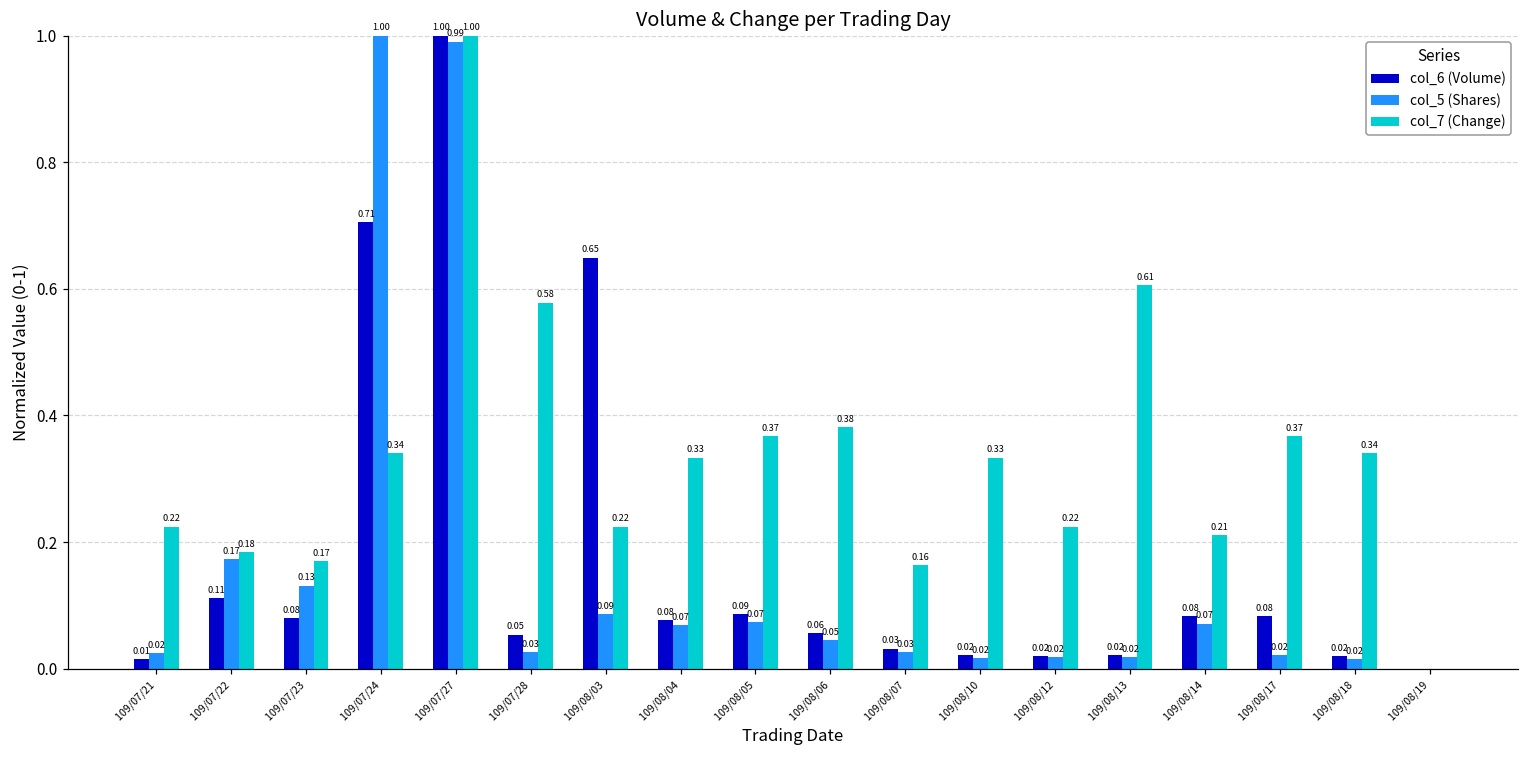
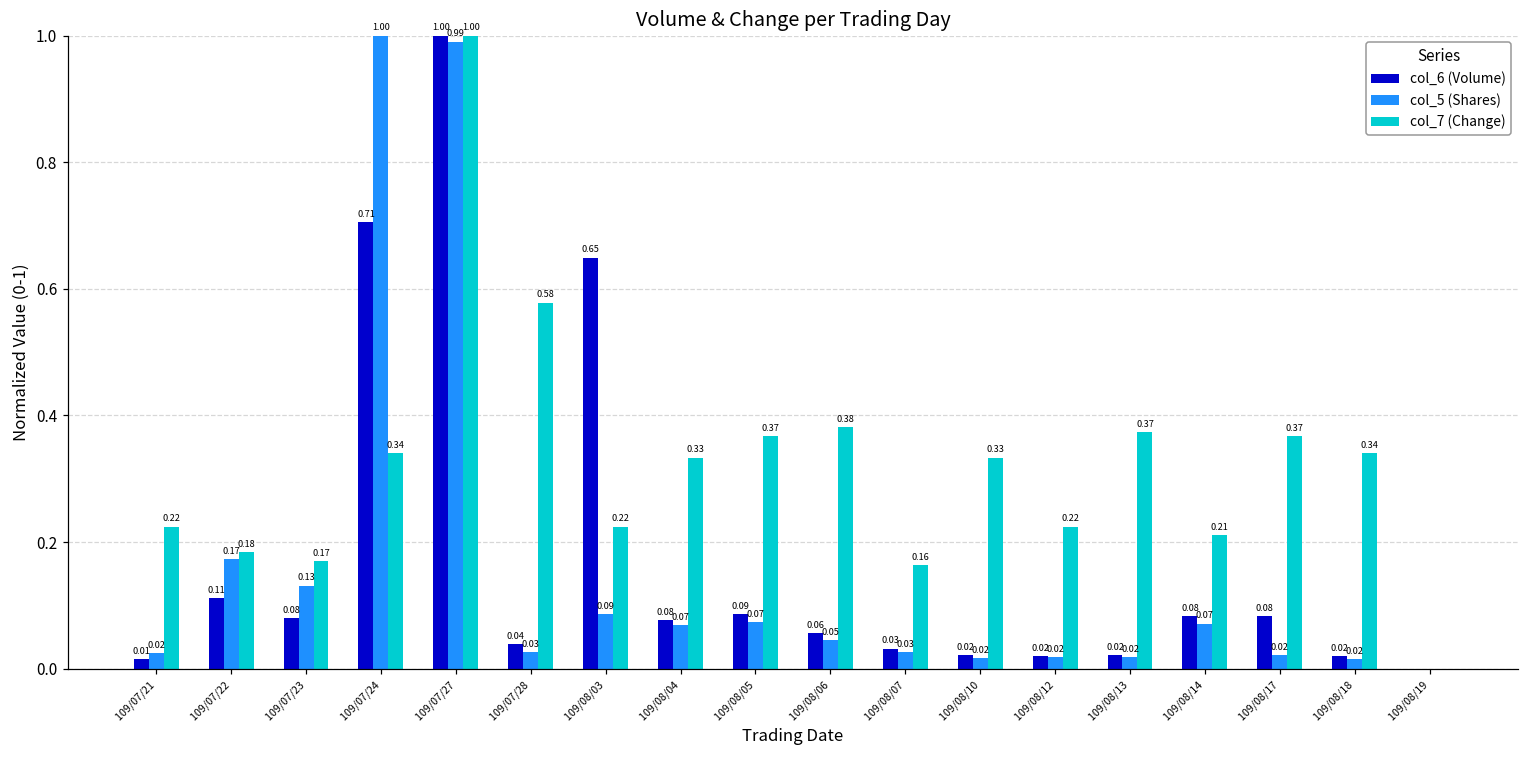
  {
    "col_6 (Volume)": {
      "109/07/21": 0.01,
      "109/07/22": 0.11,
      "109/07/23": 0.08,
      "109/07/24": 0.71,
      "109/07/27": 1.00,
-     "109/07/28": 0.05,
+     "109/07/28": 0.04,
      "109/08/03": 0.65,
      "109/08/04": 0.08,
      "109/08/05": 0.09,
      "109/08/06": 0.06,
      "109/08/07": 0.03,
      "109/08/10": 0.02,
      "109/08/12": 0.02,
      "109/08/13": 0.02,
      "109/08/14": 0.08,
      "109/08/17": 0.08,
      "109/08/18": 0.02
    },
    "col_5 (Shares)": {
      "109/07/21": 0.02,
      "109/07/22": 0.17,
      "109/07/23": 0.13,
      "109/07/24": 1.00,
      "109/07/27": 0.99,
      "109/07/28": 0.03,
      "109/08/03": 0.09,
      "109/08/04": 0.07,
      "109/08/05": 0.07,
      "109/08/06": 0.05,
      "109/08/07": 0.03,
      "109/08/10": 0.02,
      "109/08/12": 0.02,
      "109/08/13": 0.02,
      "109/08/14": 0.07,
      "109/08/17": 0.02,
      "109/08/18": 0.02
    },
    "col_7 (Change)": {
      "109/07/21": 0.22,
      "109/07/22": 0.18,
      "109/07/23": 0.17,
      "109/07/24": 0.34,
      "109/07/27": 1.00,
      "109/07/28": 0.58,
      "109/08/03": 0.22,
      "109/08/04": 0.33,
      "109/08/05": 0.37,
      "109/08/06": 0.38,
      "109/08/07": 0.16,
      "109/08/10": 0.33,
      "109/08/12": 0.22,
-     "109/08/13": 0.61,
+     "109/08/13": 0.37,
      "109/08/14": 0.21,
      "109/08/17": 0.37,
      "109/08/18": 0.34
    }
  }
